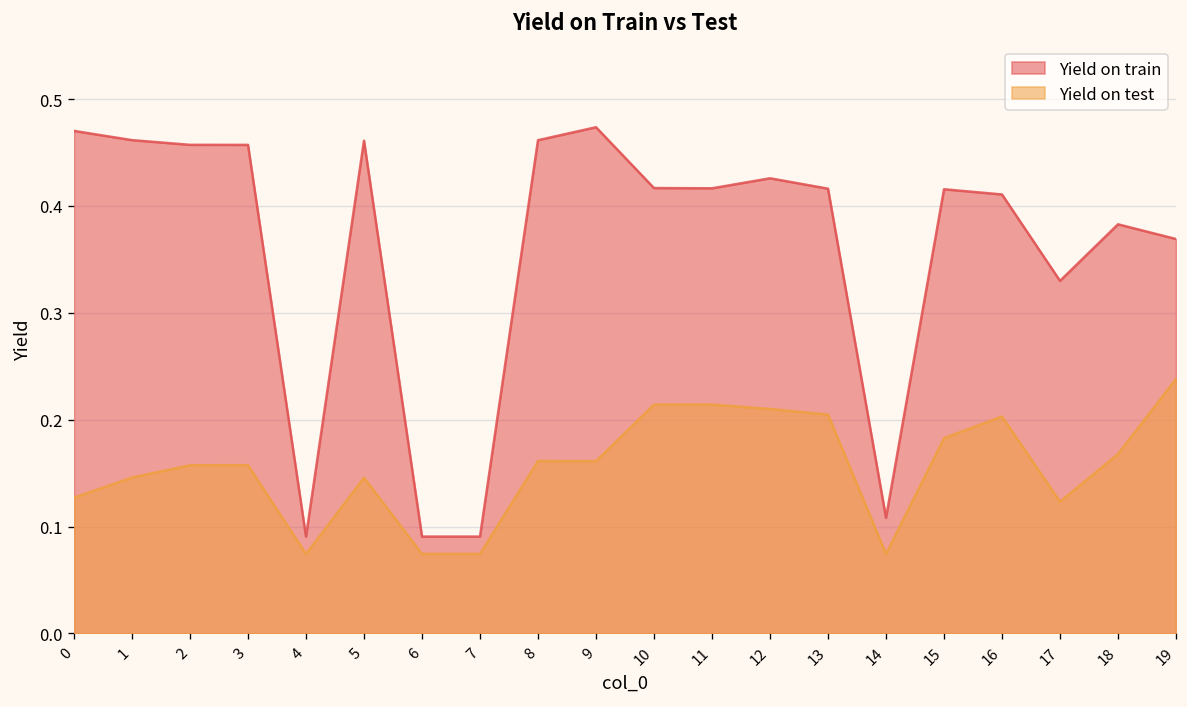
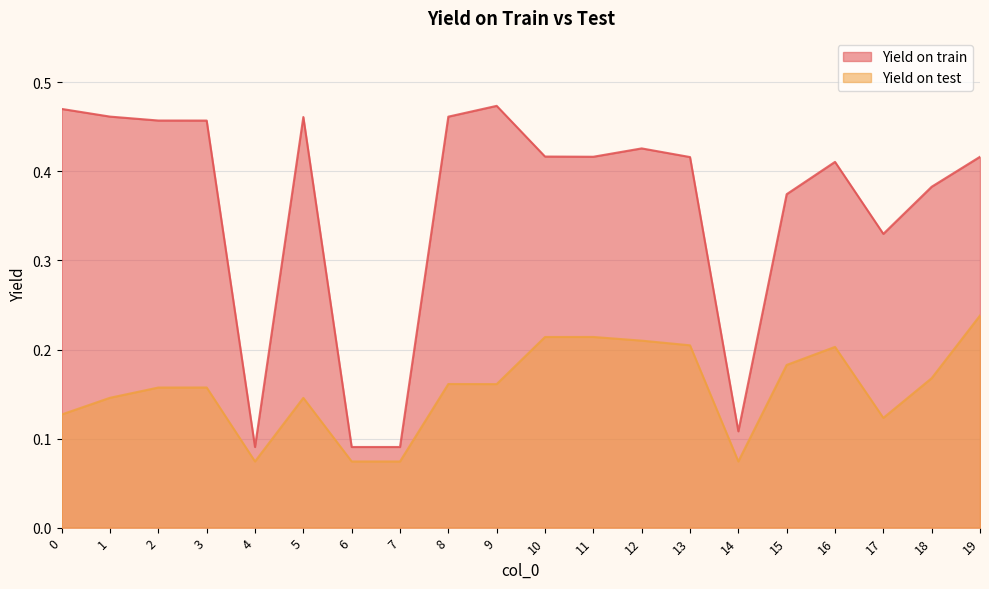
  {
    "Yield on train": {
      "0": 0.47,
      "1": 0.46,
      "2": 0.46,
      "3": 0.46,
      "4": 0.09,
      "5": 0.46,
      "6": 0.09,
      "7": 0.09,
      "8": 0.46,
      "9": 0.47,
      "10": 0.42,
      "11": 0.42,
      "12": 0.43,
      "13": 0.42,
      "14": 0.11,
-     "15": 0.42,
+     "15": 0.37,
      "16": 0.41,
      "17": 0.33,
      "18": 0.38,
-     "19": 0.37
+     "19": 0.42
    },
    "Yield on test": {
      "0": 0.13,
      "1": 0.15,
      "2": 0.16,
      "3": 0.16,
      "4": 0.07,
      "5": 0.15,
      "6": 0.07,
      "7": 0.07,
      "8": 0.16,
      "9": 0.16,
      "10": 0.21,
      "11": 0.21,
      "12": 0.21,
      "13": 0.20,
      "14": 0.07,
      "15": 0.18,
      "16": 0.20,
      "17": 0.12,
      "18": 0.17,
      "19": 0.24
    }
  }
